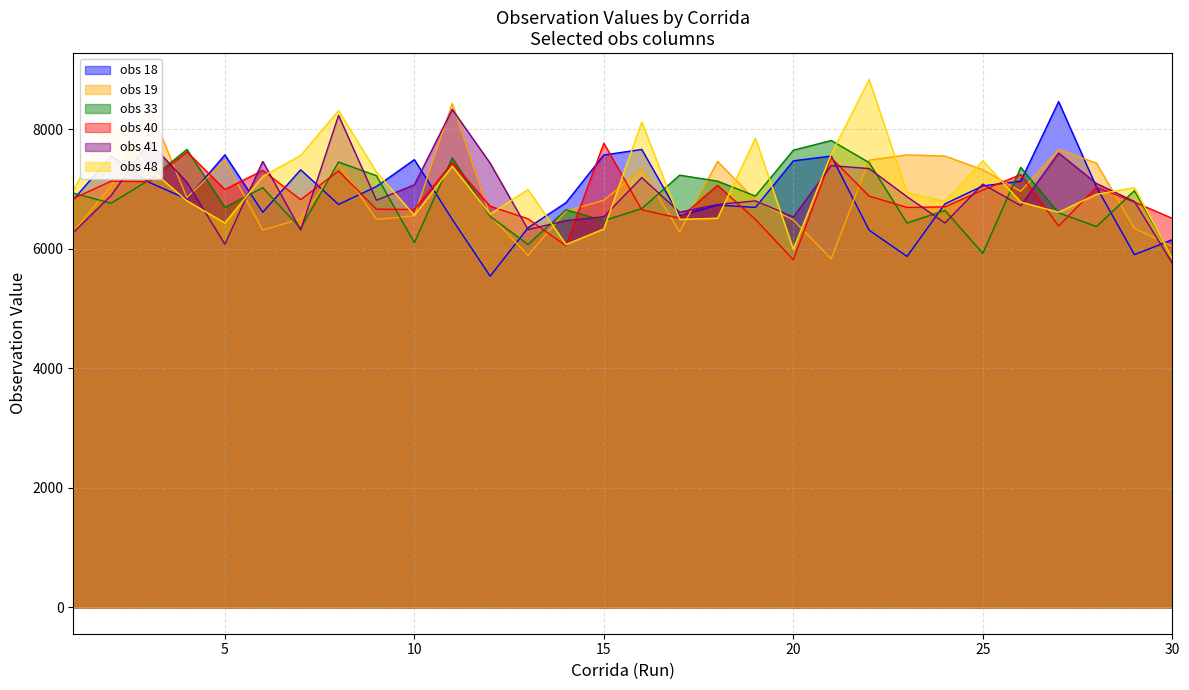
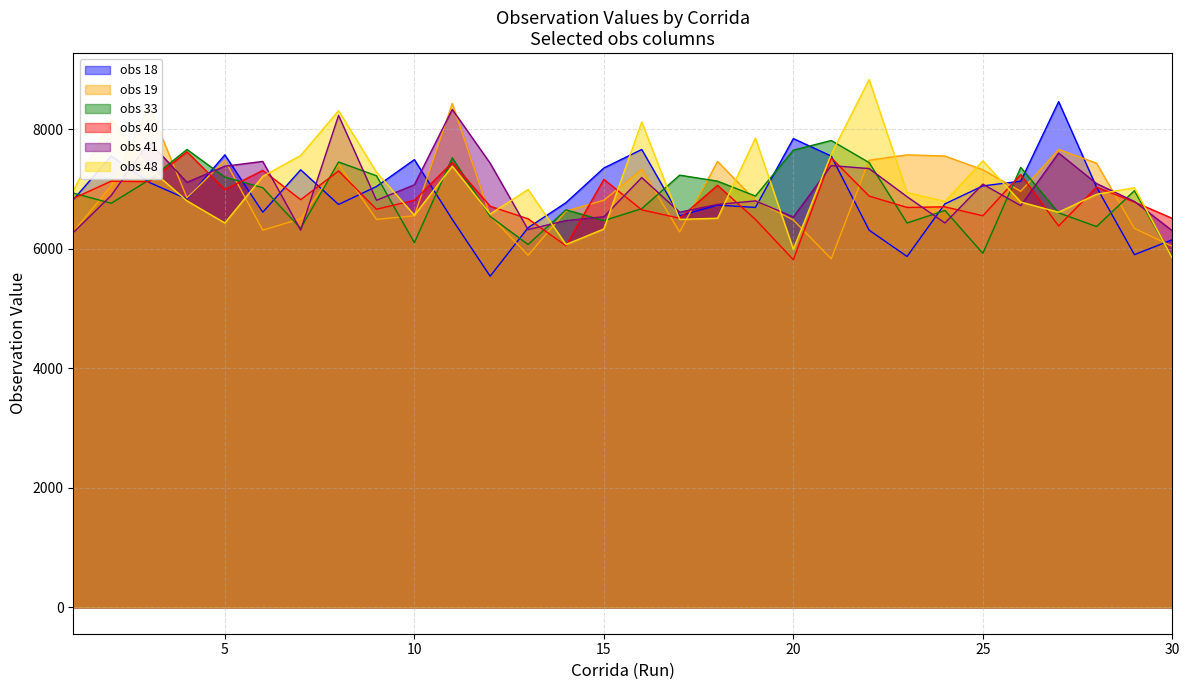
  {
    "obs 18": {
      "5": 7600,
      "10": 7500,
-     "15": 7600,
-     "20": 7500,
+     "15": 7400,
+     "20": 7800,
      "30": 6200
    },
    "obs 33": {
-     "5": 6700,
+     "5": 7200,
      "10": 6100,
      "15": 6500,
      "20": 7600,
      "25": 5900
    },
    "obs 40": {
      "5": 7000,
-     "10": 6700,
-     "15": 7800,
+     "10": 6800,
+     "15": 7200,
      "20": 5800,
-     "25": 7000,
+     "25": 6600,
      "30": 6500
    },
    "obs 41": {
-     "5": 6100,
+     "5": 7400,
      "10": 7100,
      "15": 6500,
      "20": 6500,
-     "30": 5800
+     "30": 6300
    }
  }
